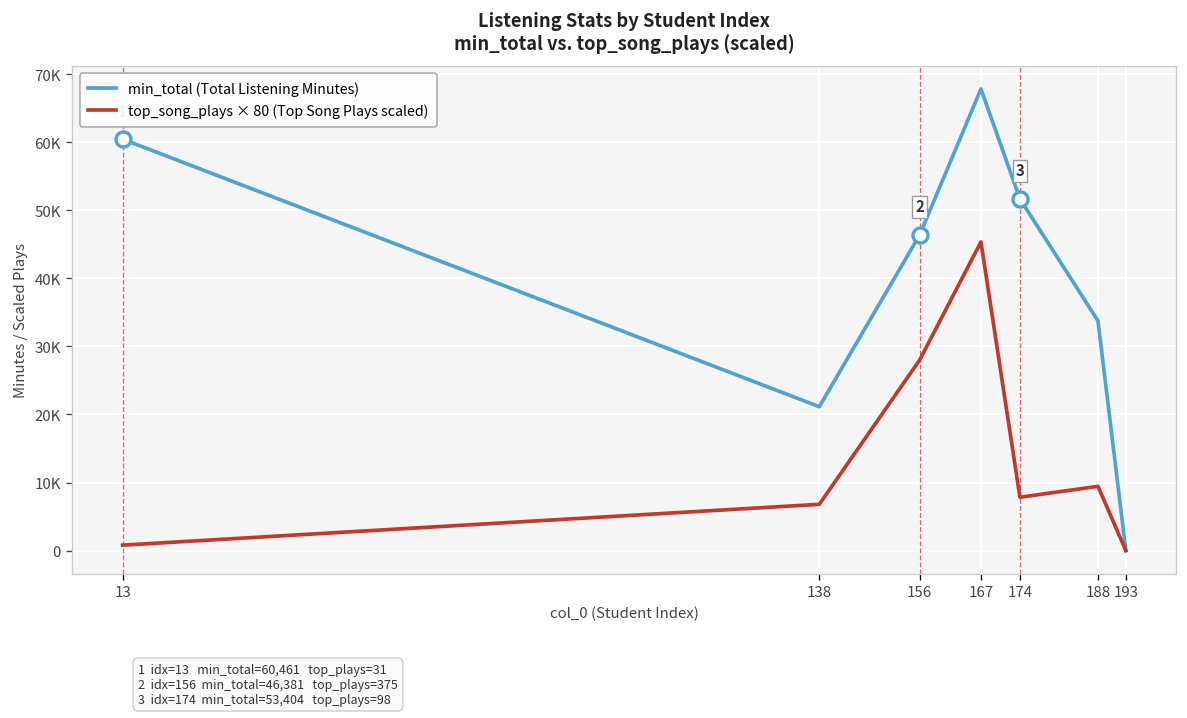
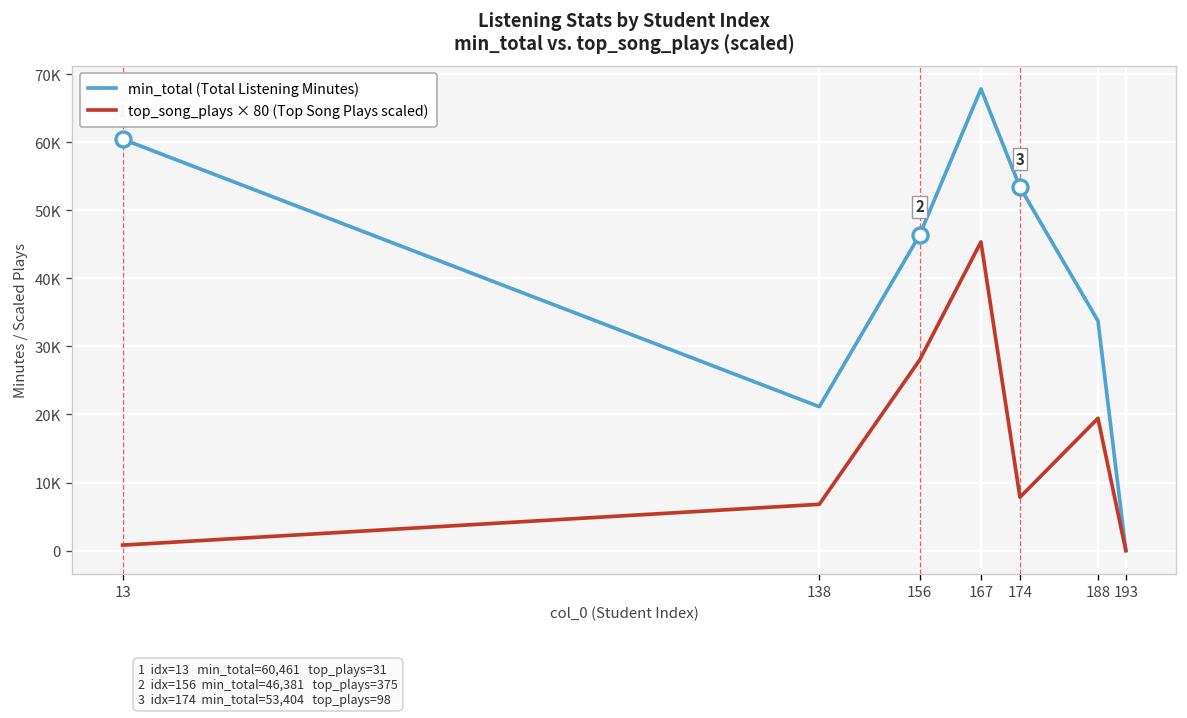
  {
    "min_total (Total Listening Minutes)": {
      "138": 21000,
      "167": 68000,
-     "174": 52000,
+     "174": 53000,
      "188": 34000
    },
    "top_song_plays × 80 (Top Song Plays scaled)": {
      "13": 1000,
      "138": 7000,
      "156": 28000,
      "167": 45000,
      "174": 8000,
-     "188": 9000
+     "188": 19000
    }
  }
